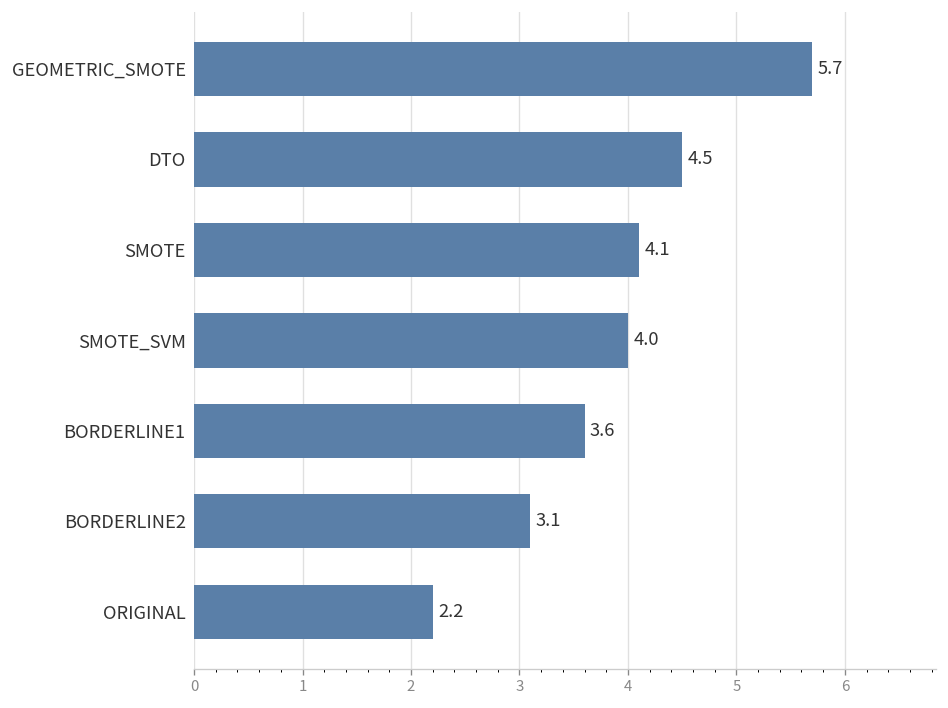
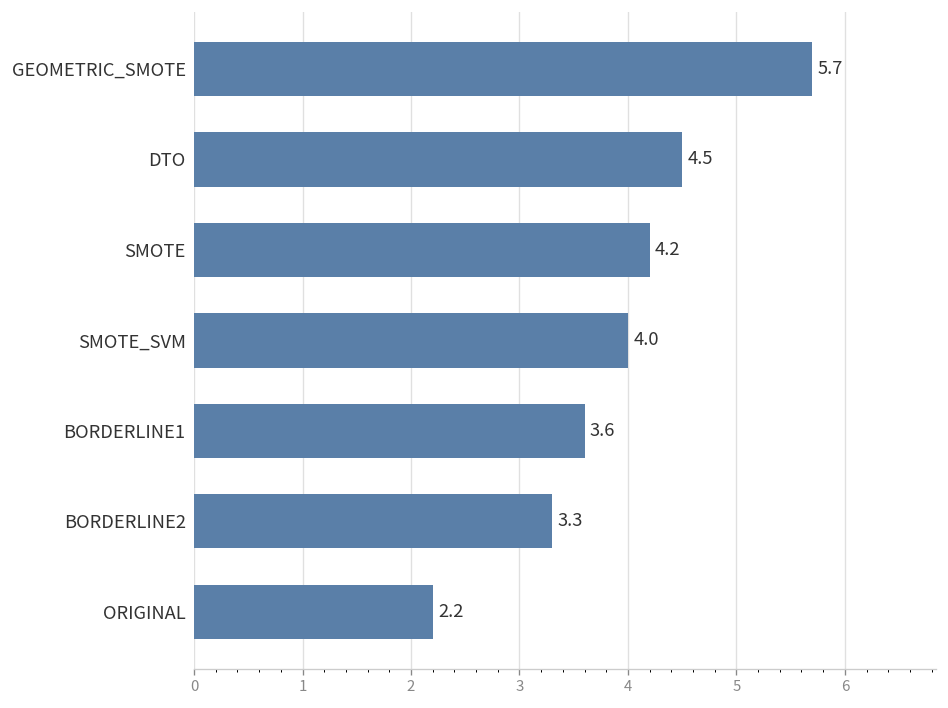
  {
    "GEOMETRIC_SMOTE": 5.7,
    "DTO": 4.5,
-   "SMOTE": 4.1,
+   "SMOTE": 4.2,
    "SMOTE_SVM": 4.0,
    "BORDERLINE1": 3.6,
-   "BORDERLINE2": 3.1,
+   "BORDERLINE2": 3.3,
    "ORIGINAL": 2.2
  }
